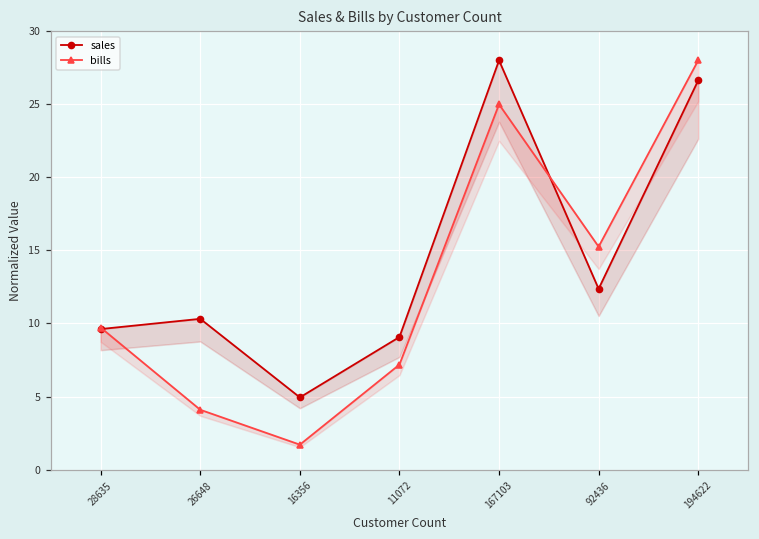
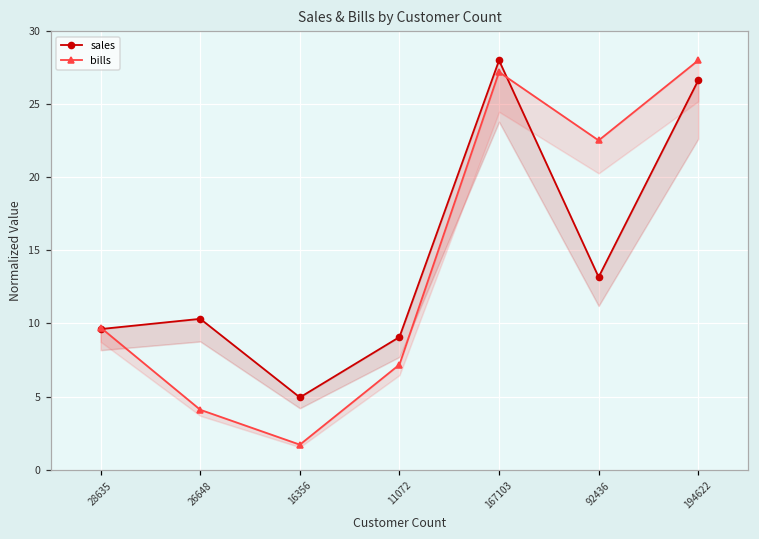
  {
    "sales": {
      "26648": 10.3,
      "16356": 4.9,
      "11072": 9.1,
      "167103": 28.0,
-     "92436": 12.4,
+     "92436": 13.2,
      "194622": 26.6
    },
    "bills": {
      "26648": 4.1,
      "16356": 1.7,
      "11072": 7.2,
-     "167103": 25.0,
-     "92436": 15.3,
+     "167103": 27.2,
+     "92436": 22.5,
      "194622": 28.0
    }
  }
